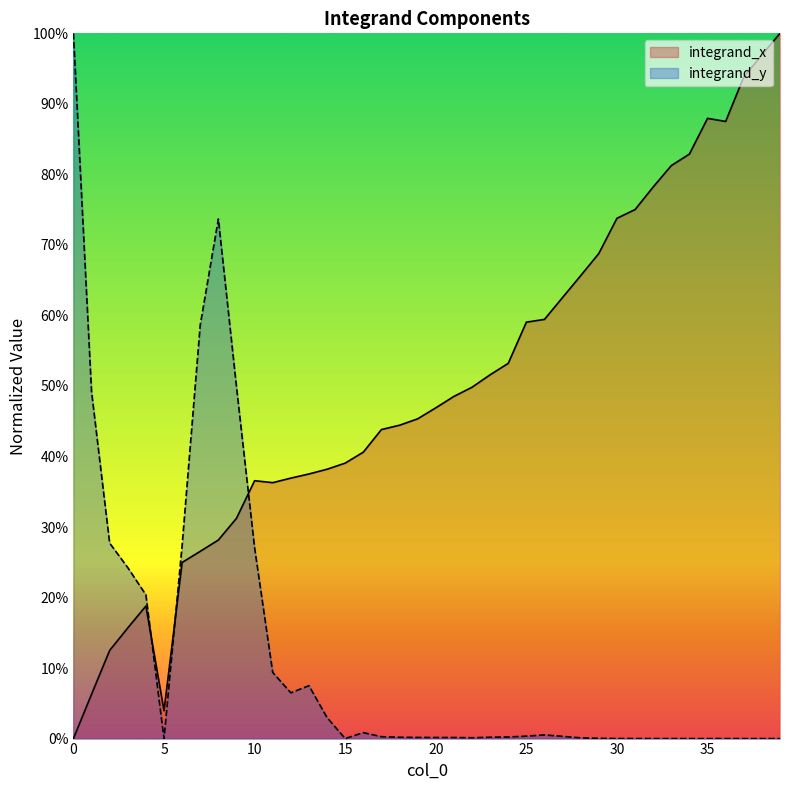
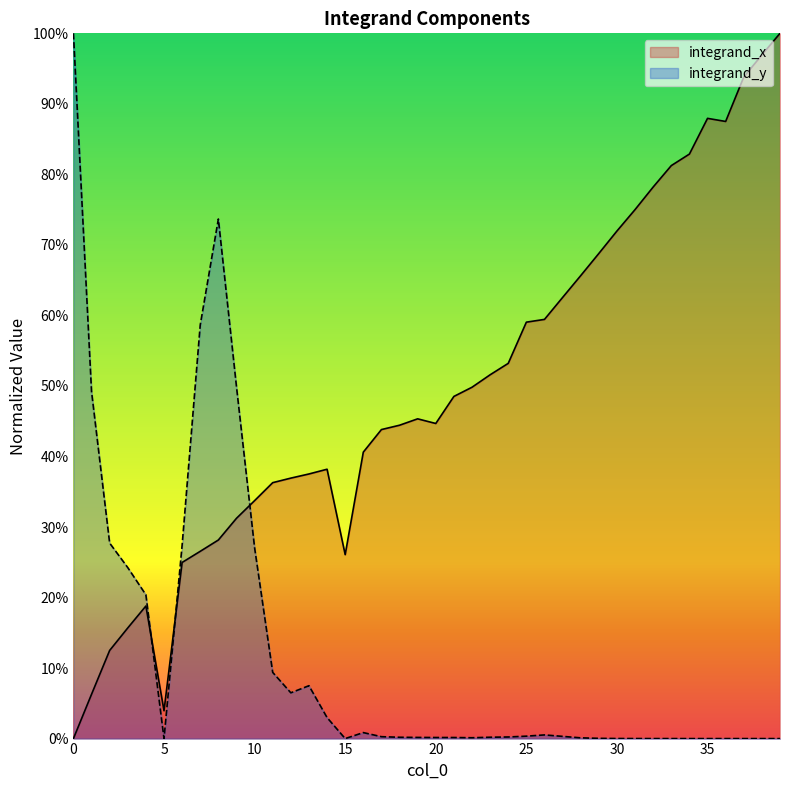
  {
    "integrand_x": {
      "0": "0%",
      "5": "4%",
-     "10": "37%",
-     "15": "39%",
-     "20": "47%",
+     "10": "34%",
+     "15": "26%",
+     "20": "45%",
      "25": "59%",
-     "30": "74%",
+     "30": "72%",
      "35": "88%"
    },
    "integrand_y": {
      "0": "100%",
      "5": "0%",
      "10": "27%",
      "15": "0%",
      "20": "0%",
      "25": "0%",
      "30": "0%",
      "35": "0%"
    }
  }
